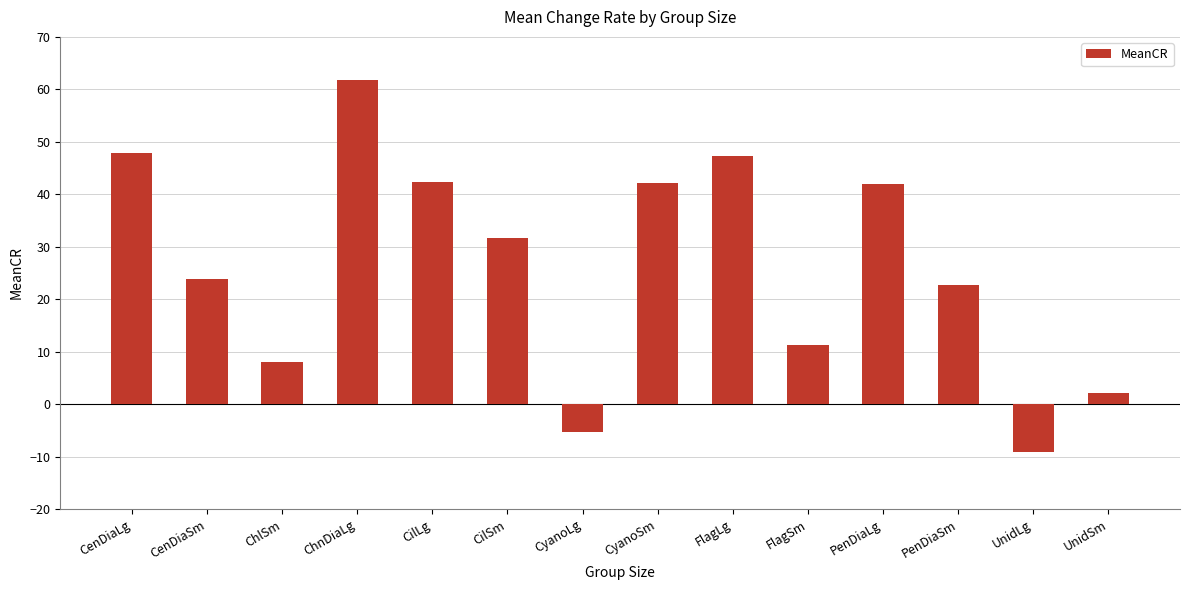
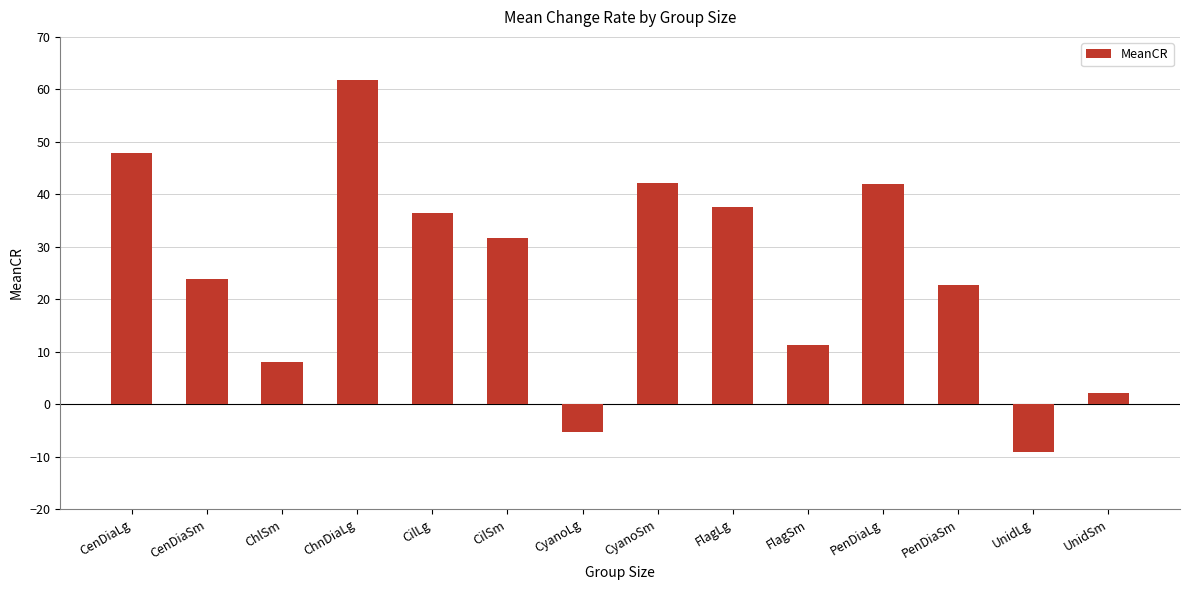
  {
    "CenDiaLg": 48,
    "CenDiaSm": 24,
    "ChlSm": 8,
    "ChnDiaLg": 62,
-   "CilLg": 42,
+   "CilLg": 36,
    "CilSm": 32,
    "CyanoLg": -5,
    "CyanoSm": 42,
-   "FlagLg": 47,
+   "FlagLg": 38,
    "FlagSm": 11,
    "PenDiaLg": 42,
    "PenDiaSm": 23,
    "UnidLg": -9,
    "UnidSm": 2
  }
